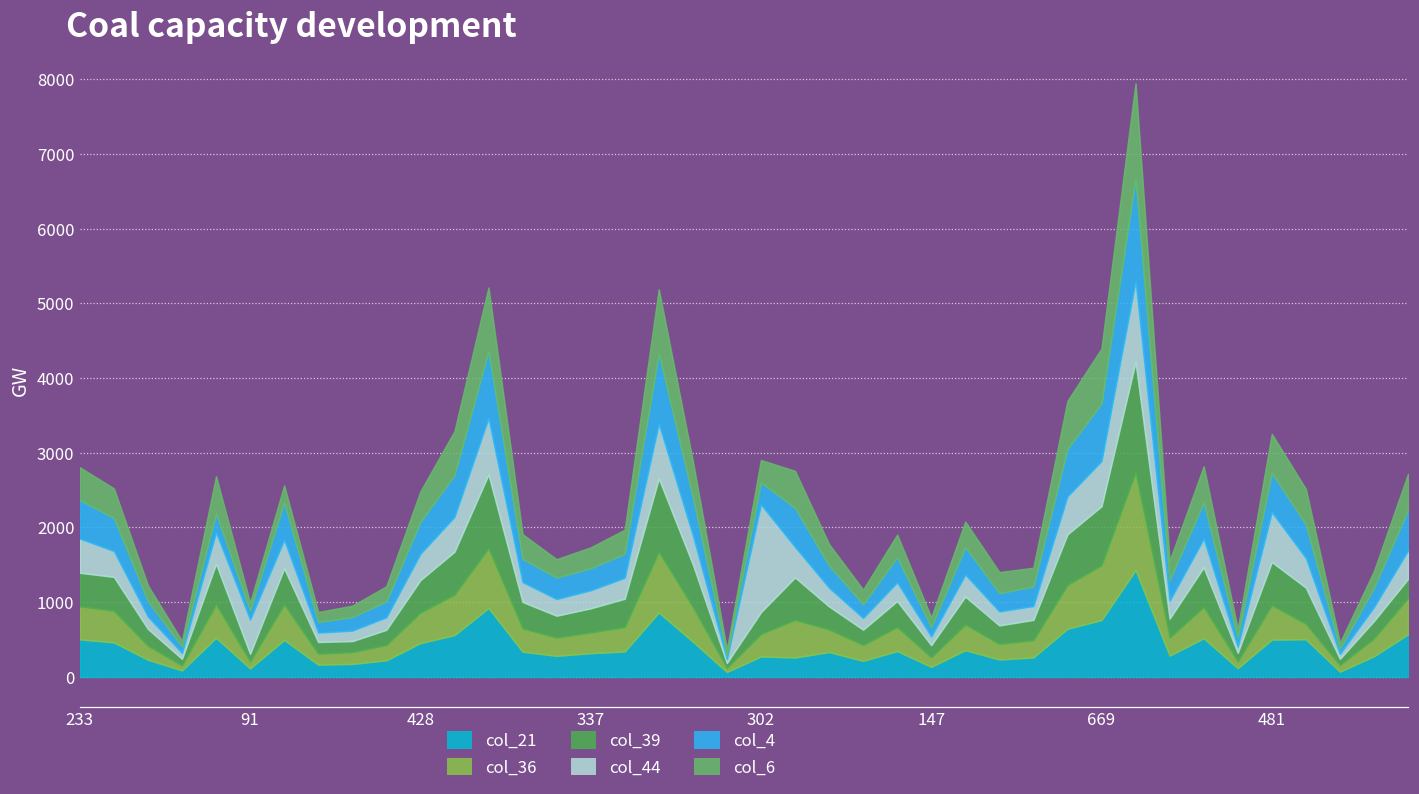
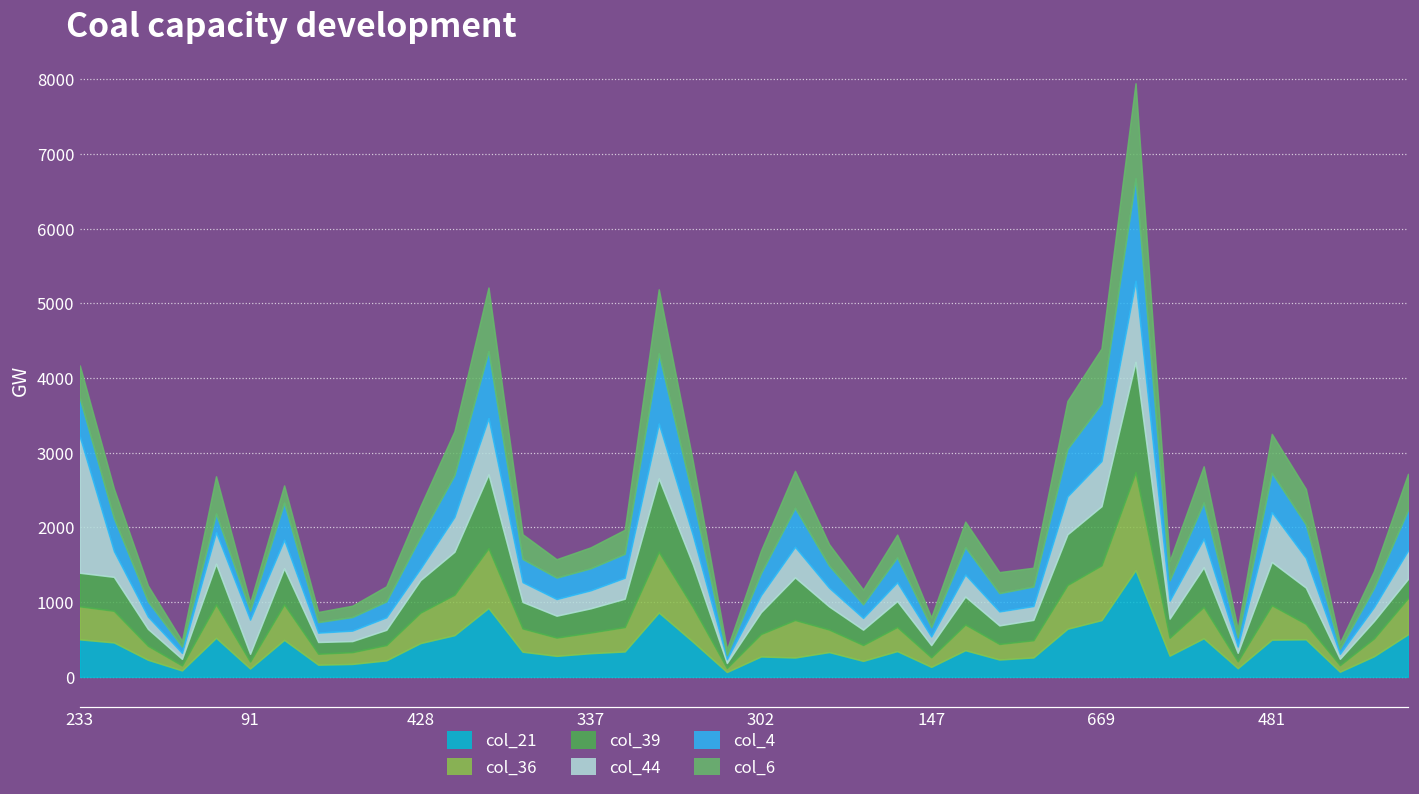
  {
    "col_44": {
-     "233": 500,
+     "233": 1800,
      "91": 500,
-     "428": 400,
+     "428": 200,
      "337": 200,
-     "302": 1400,
+     "302": 200,
      "147": 100,
      "669": 600,
      "481": 700
    }
  }
